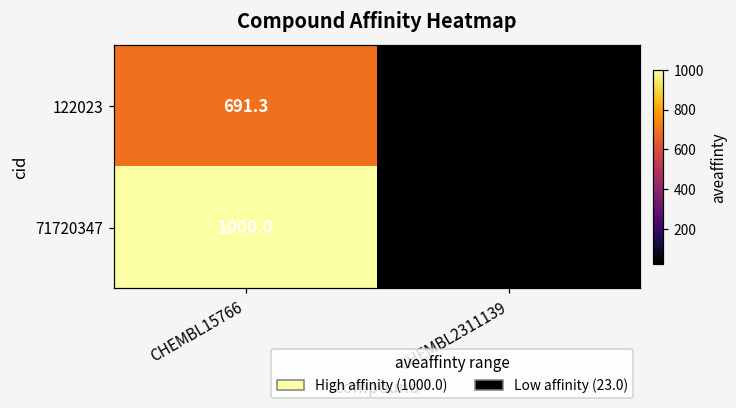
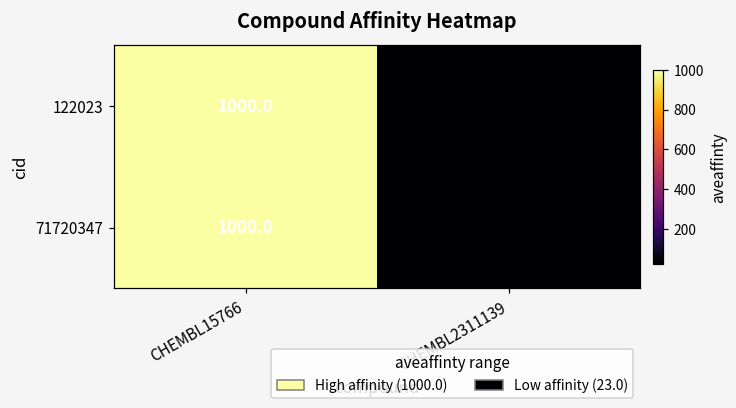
  {
    "122023": {
-     "CHEMBL15766": 691.3
+     "CHEMBL15766": 1000.0
    },
    "71720347": {
      "CHEMBL15766": 1000.0
    }
  }
